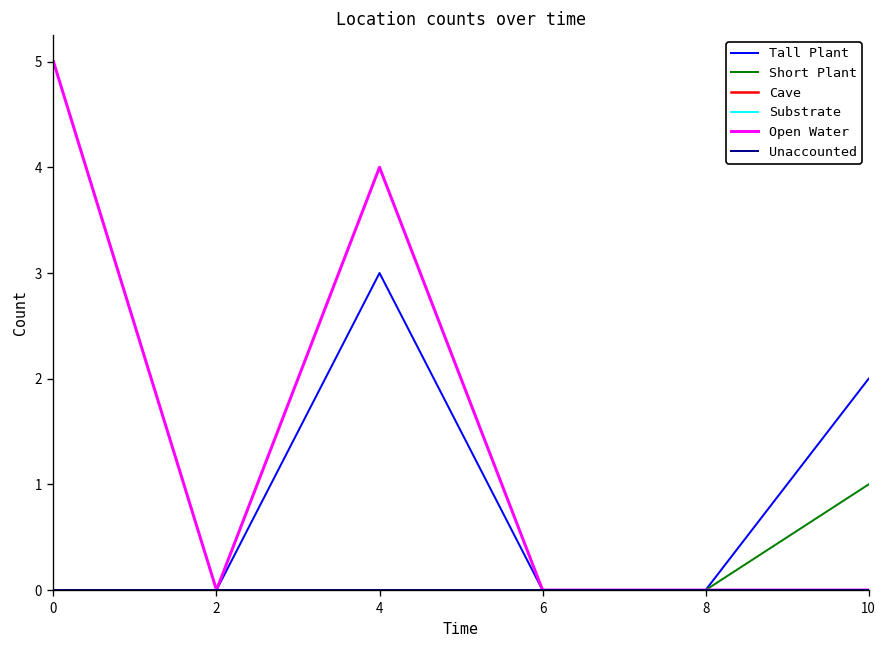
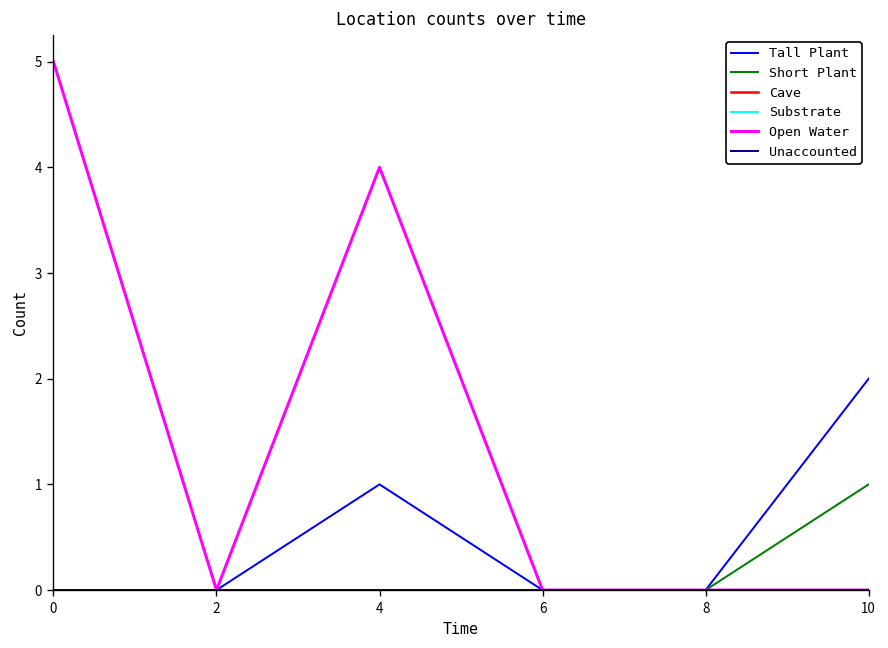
  {
    "Tall Plant": {
-     "4": 3,
+     "4": 1,
      "10": 2
    },
    "Short Plant": {
      "10": 1
    },
    "Open Water": {
      "0": 5,
      "4": 4
    }
  }
